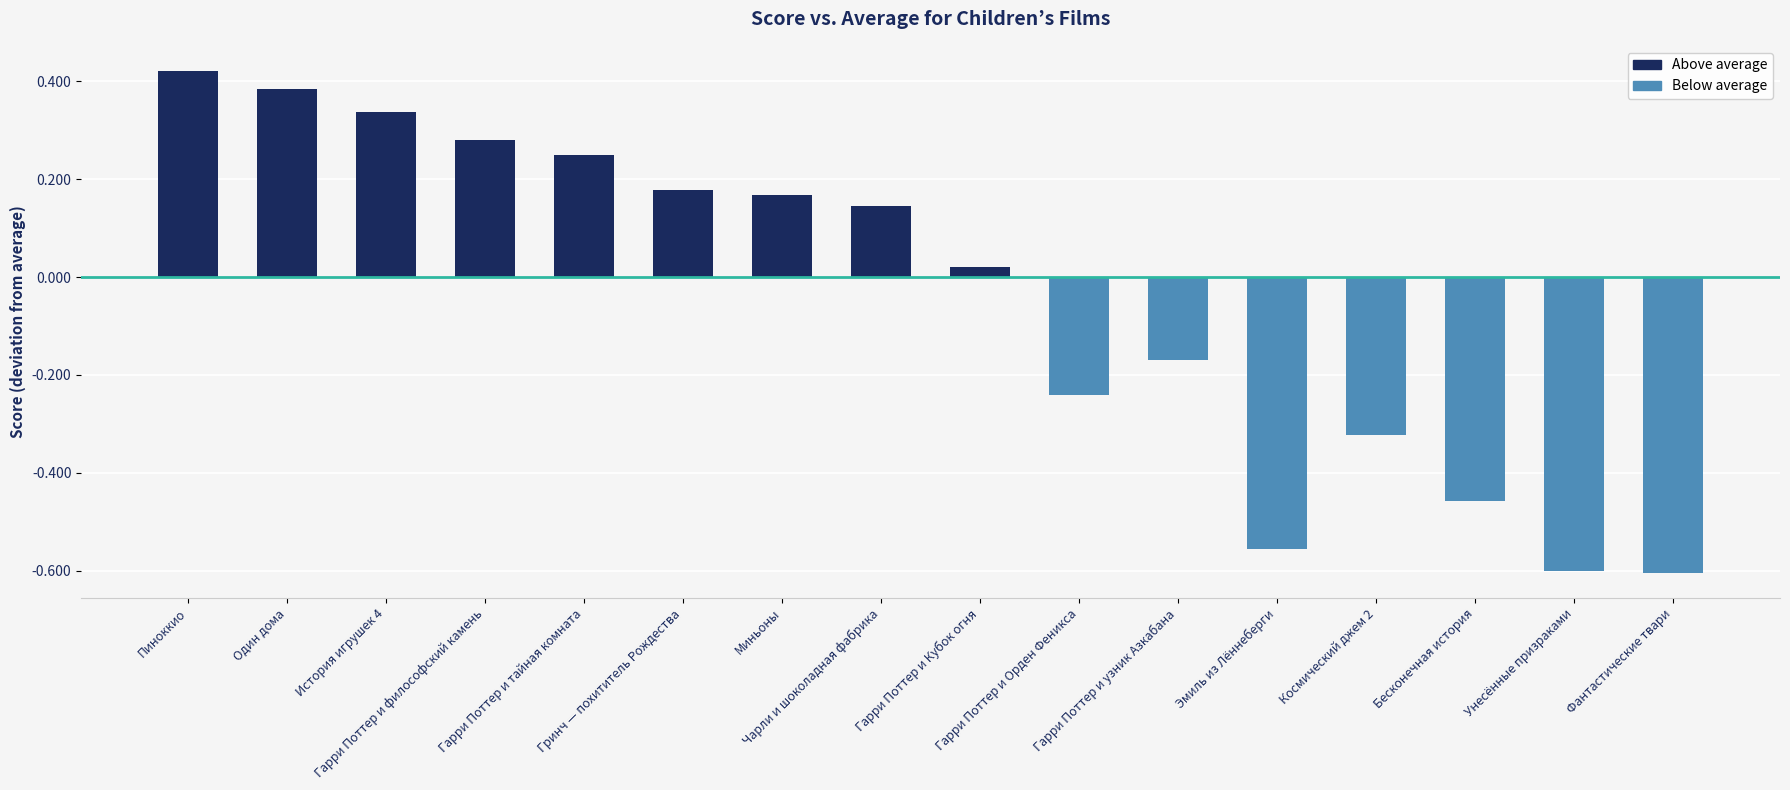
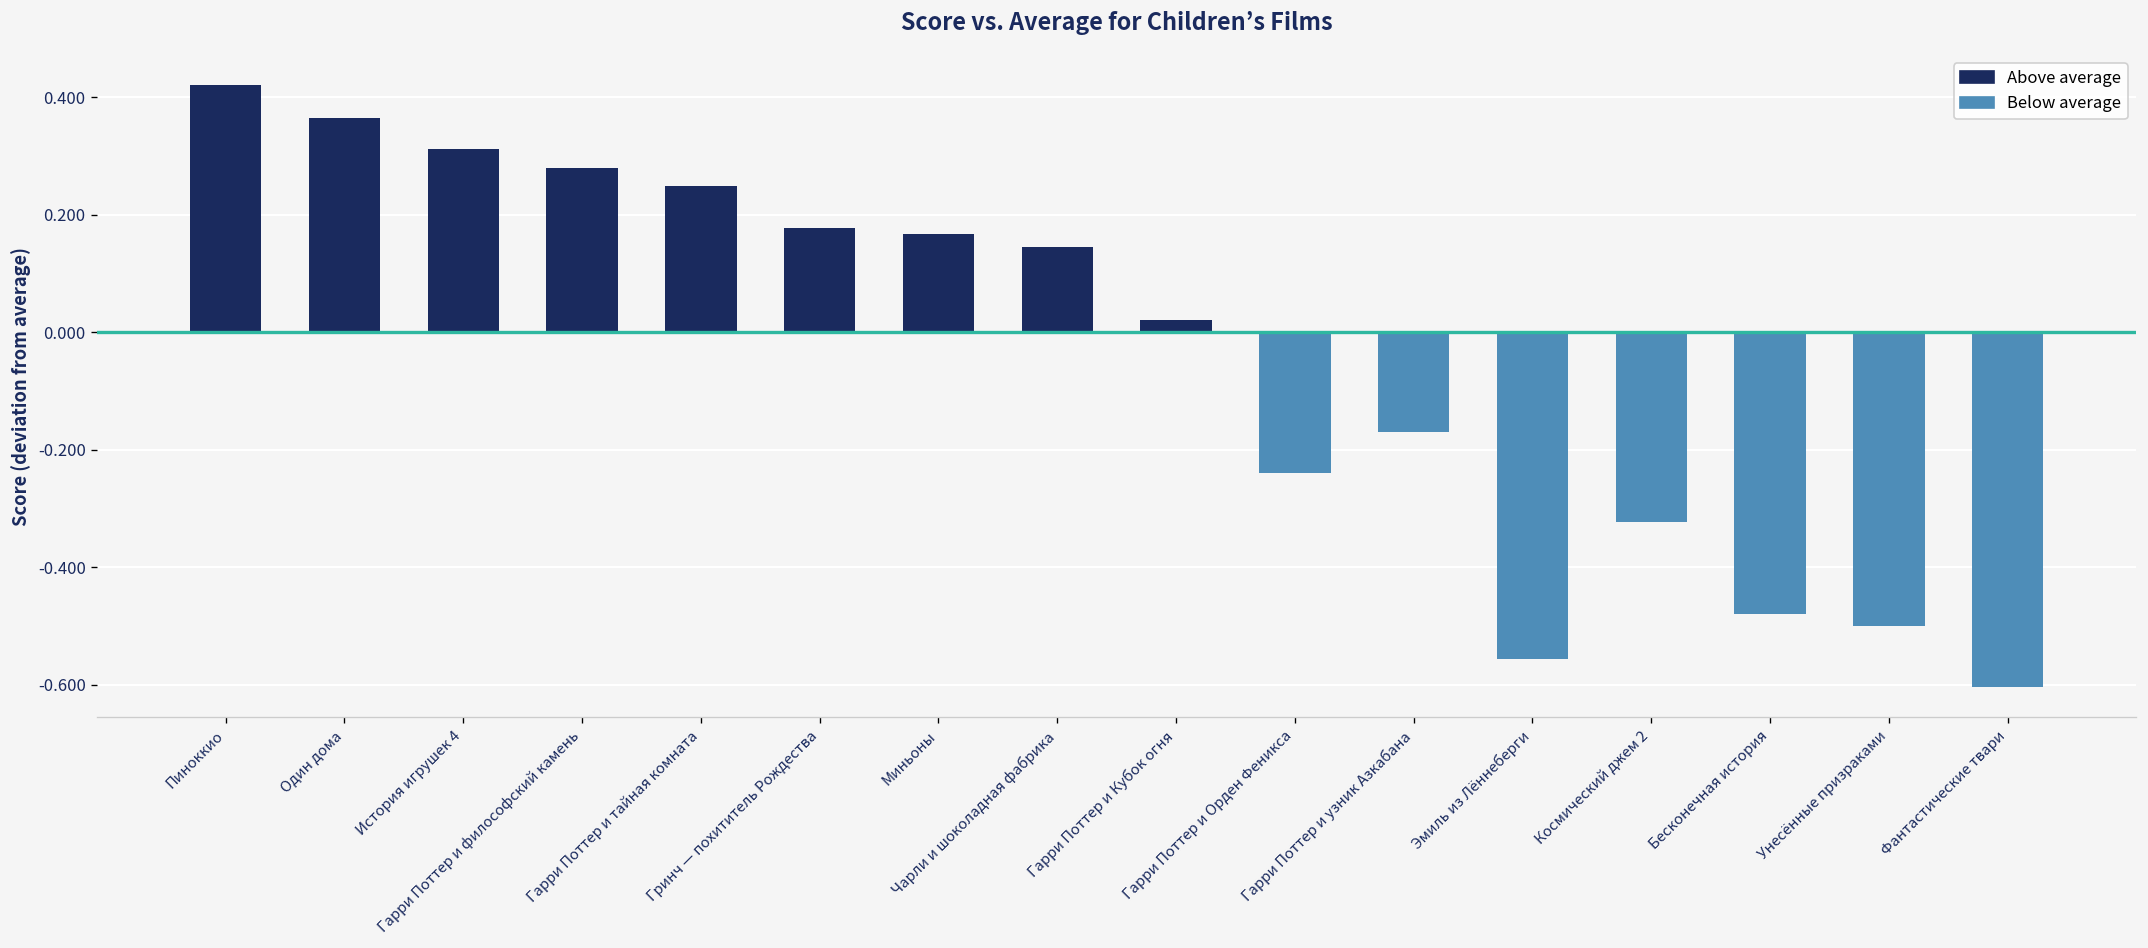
  {
    "Пиноккио": 0.42,
-   "Один дома": 0.38,
-   "История игрушек 4": 0.34,
+   "Один дома": 0.37,
+   "История игрушек 4": 0.31,
    "Гарри Поттер и философский камень": 0.28,
    "Гарри Поттер и тайная комната": 0.25,
    "Гринч — похититель Рождества": 0.18,
    "Миньоны": 0.17,
    "Чарли и шоколадная фабрика": 0.15,
    "Гарри Поттер и Кубок огня": 0.02,
    "Гарри Поттер и Орден Феникса": -0.24,
    "Гарри Поттер и узник Азкабана": -0.17,
    "Эмиль из Лённеберги": -0.56,
    "Космический джем 2": -0.32,
-   "Бесконечная история": -0.46,
-   "Унесённые призраками": -0.6,
+   "Бесконечная история": -0.48,
+   "Унесённые призраками": -0.5,
    "Фантастические твари": -0.60
  }
